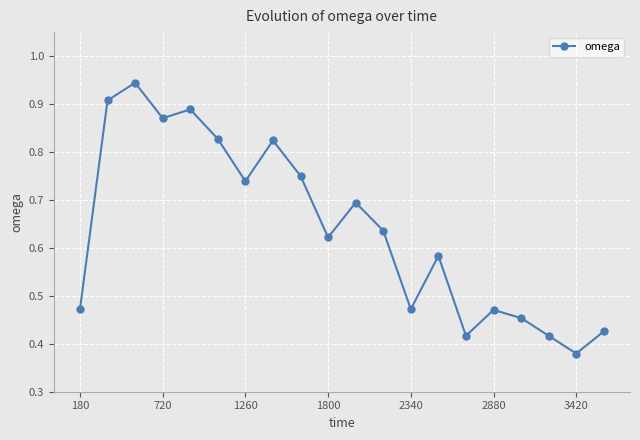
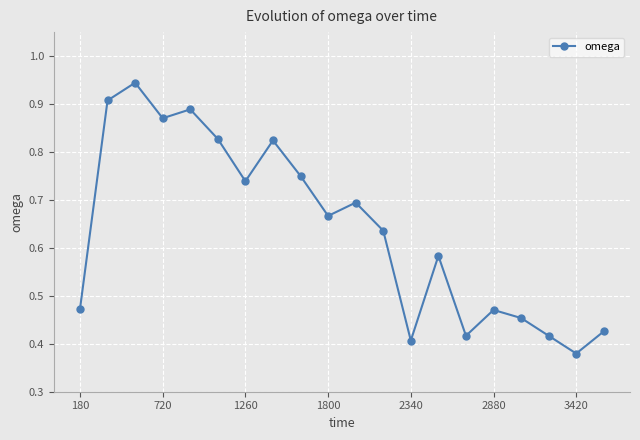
  {
    "180": 0.47,
    "720": 0.87,
    "1260": 0.74,
-   "1800": 0.62,
-   "2340": 0.47,
+   "1800": 0.67,
+   "2340": 0.41,
    "2880": 0.47,
    "3420": 0.38
  }
